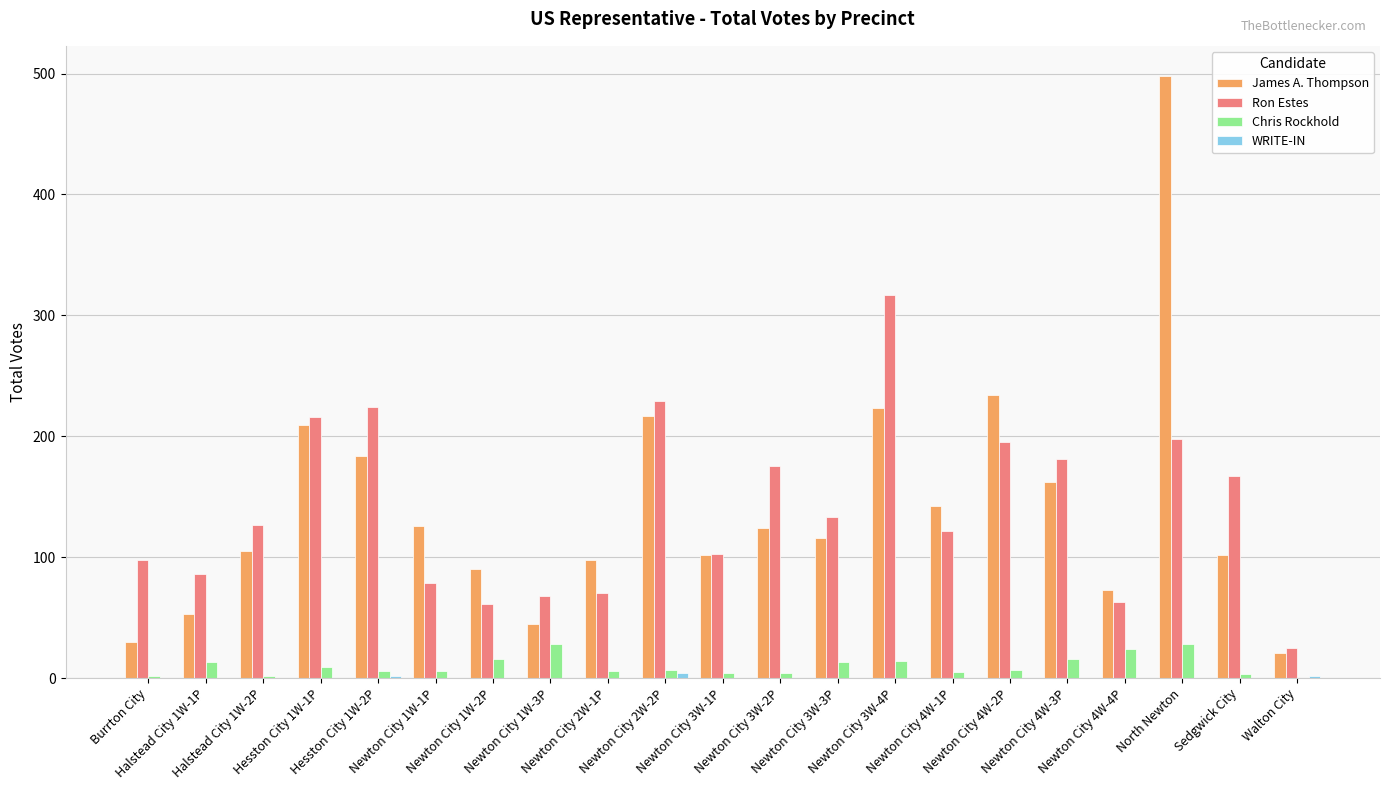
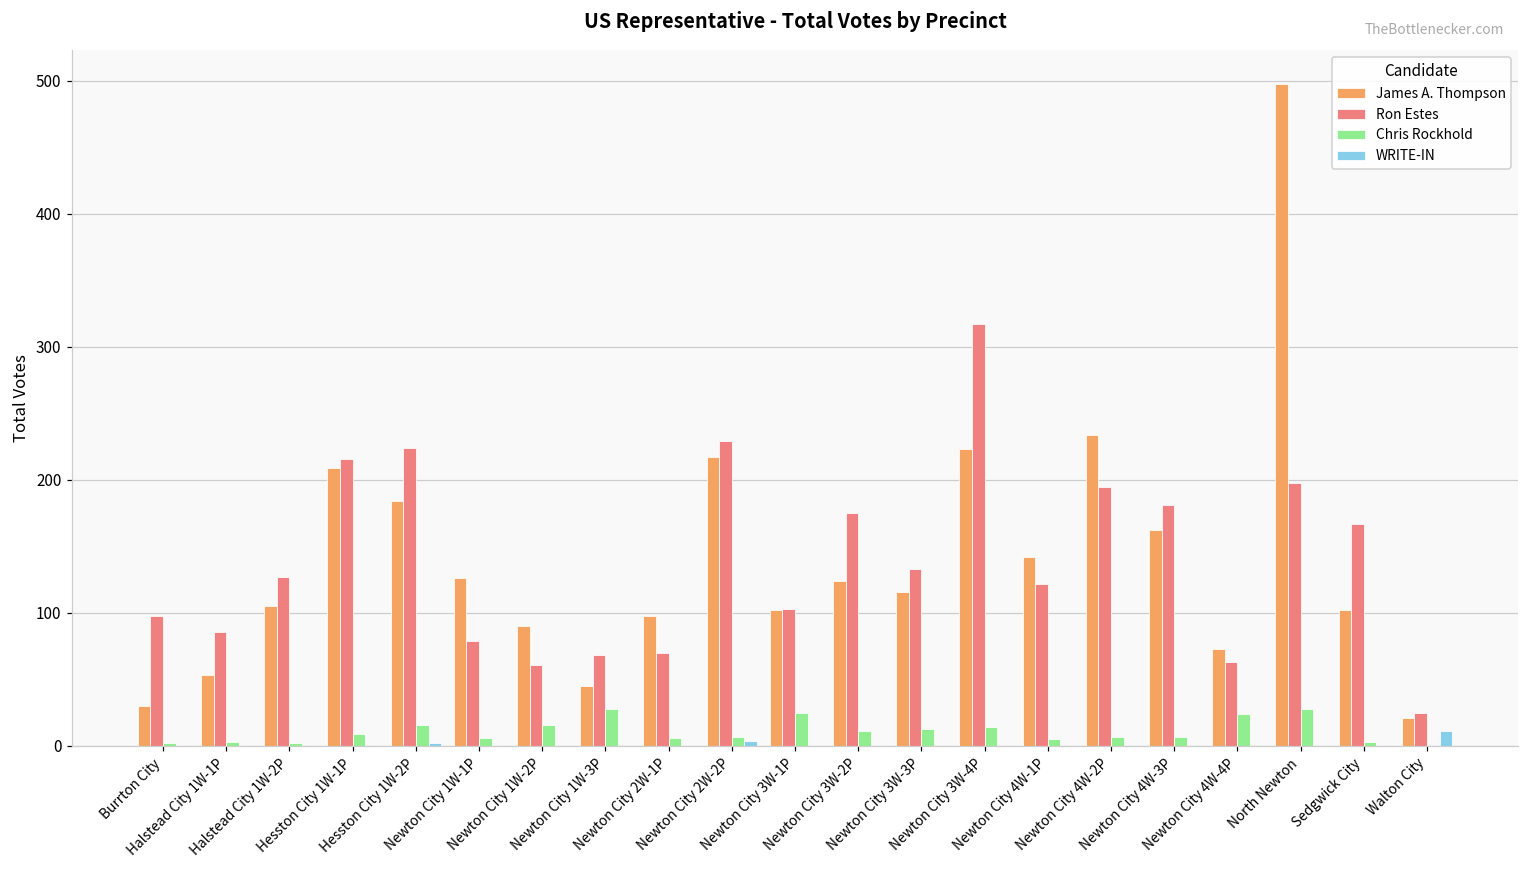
  {
    "Chris Rockhold": {
-     "Halstead City 1W-1P": 13,
+     "Halstead City 1W-1P": 3,
      "Hesston City 1W-1P": 9,
-     "Hesston City 1W-2P": 6,
+     "Hesston City 1W-2P": 16,
      "Newton City 1W-1P": 6,
      "Newton City 1W-2P": 16,
      "Newton City 1W-3P": 28,
      "Newton City 2W-1P": 6,
      "Newton City 2W-2P": 7,
-     "Newton City 3W-1P": 4,
-     "Newton City 3W-2P": 4,
+     "Newton City 3W-1P": 25,
+     "Newton City 3W-2P": 11,
      "Newton City 3W-3P": 13,
      "Newton City 3W-4P": 14,
      "Newton City 4W-1P": 5,
      "Newton City 4W-2P": 7,
-     "Newton City 4W-3P": 16,
+     "Newton City 4W-3P": 7,
      "Newton City 4W-4P": 24,
      "North Newton": 28,
      "Sedgwick City": 3,
      "Walton City": 0
    },
    "WRITE-IN": {
      "Burrton City": 0,
      "Halstead City 1W-1P": 0,
      "Halstead City 1W-2P": 0,
      "Hesston City 1W-1P": 0,
      "Newton City 1W-1P": 0,
      "Newton City 1W-2P": 0,
      "Newton City 1W-3P": 0,
      "Newton City 2W-1P": 0,
      "Newton City 2W-2P": 4,
      "Newton City 3W-1P": 0,
      "Newton City 3W-2P": 0,
      "Newton City 3W-3P": 0,
      "Newton City 3W-4P": 0,
      "Newton City 4W-1P": 0,
      "Newton City 4W-2P": 0,
      "Newton City 4W-3P": 0,
      "Newton City 4W-4P": 0,
      "North Newton": 0,
      "Sedgwick City": 0,
-     "Walton City": 2
+     "Walton City": 11
    }
  }
